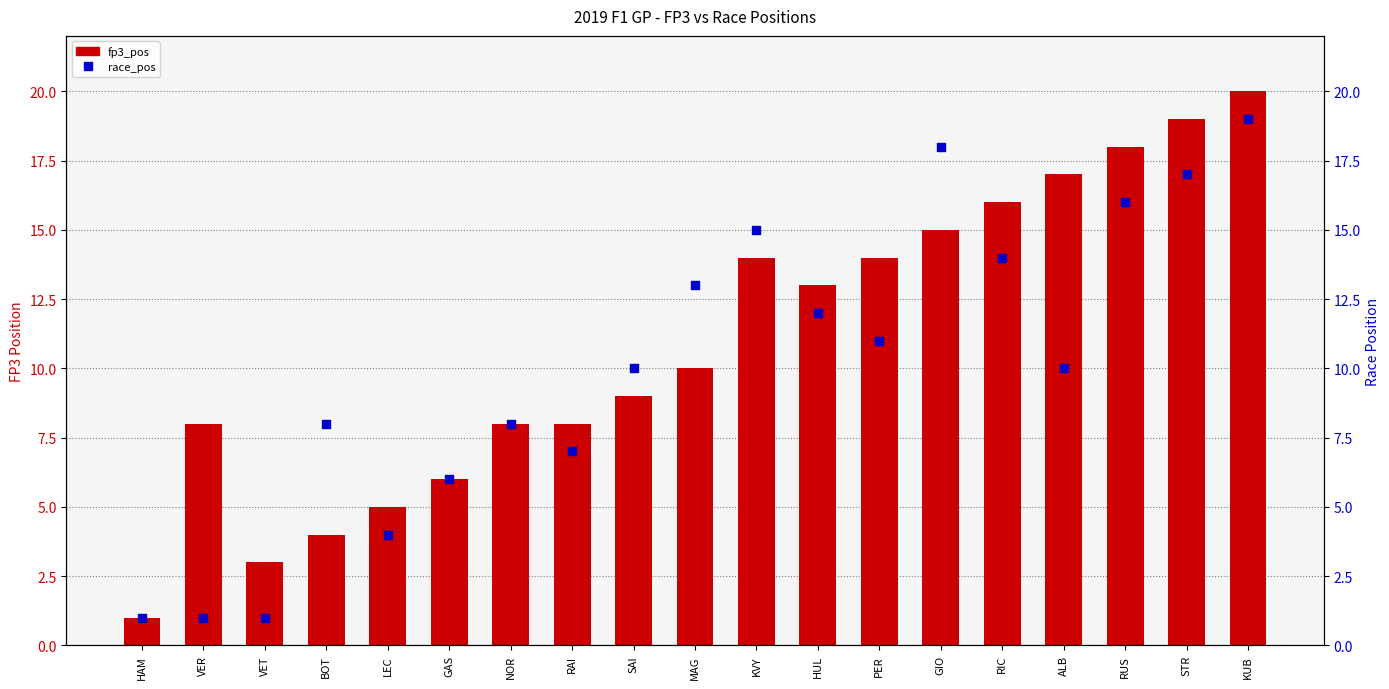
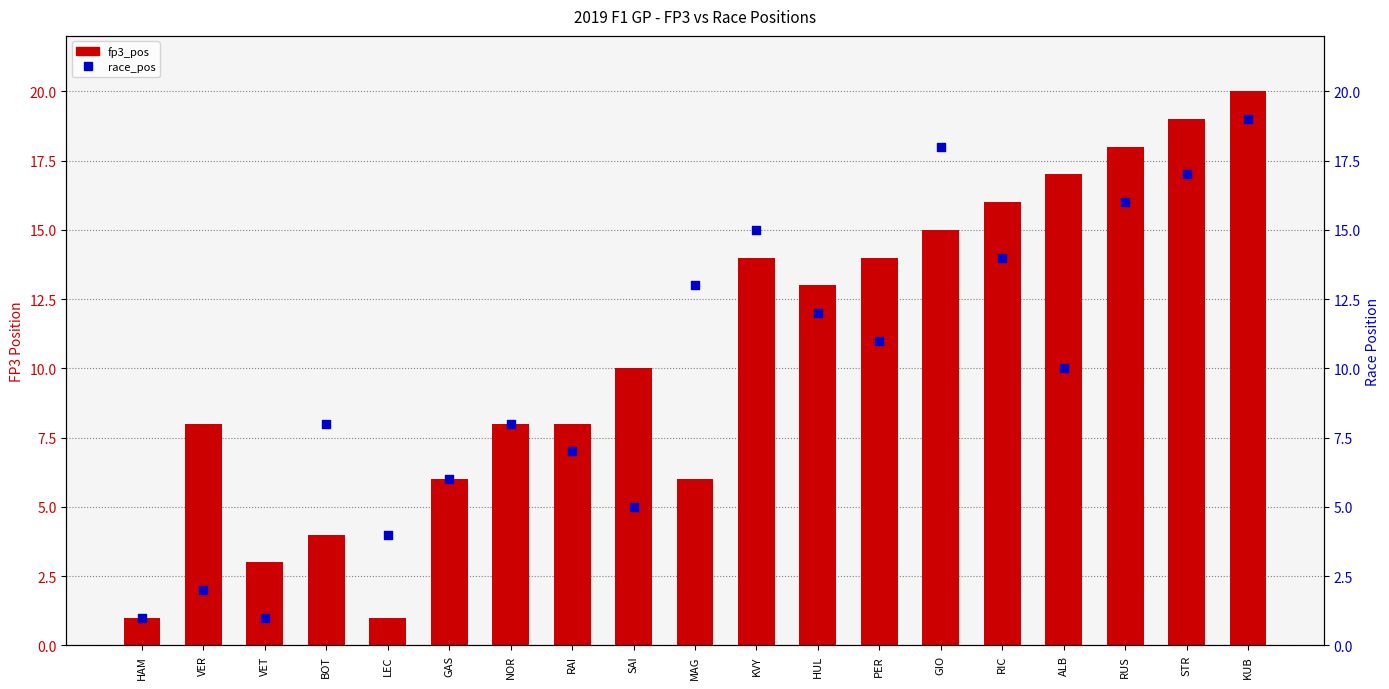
  {
    "fp3_pos": {
      "HAM": 1,
      "VER": 8,
      "VET": 3,
      "BOT": 4,
-     "LEC": 5,
+     "LEC": 1,
      "GAS": 6,
      "NOR": 8,
      "RAI": 8,
-     "SAI": 9,
-     "MAG": 10,
+     "SAI": 10,
+     "MAG": 6,
      "KVY": 14,
      "HUL": 13,
      "PER": 14,
      "GIO": 15,
      "RIC": 16,
      "ALB": 17,
      "RUS": 18,
      "STR": 19,
      "KUB": 20
    },
    "race_pos": {
-     "VER": 1,
-     "SAI": 10
+     "VER": 2,
+     "SAI": 5
    }
  }
